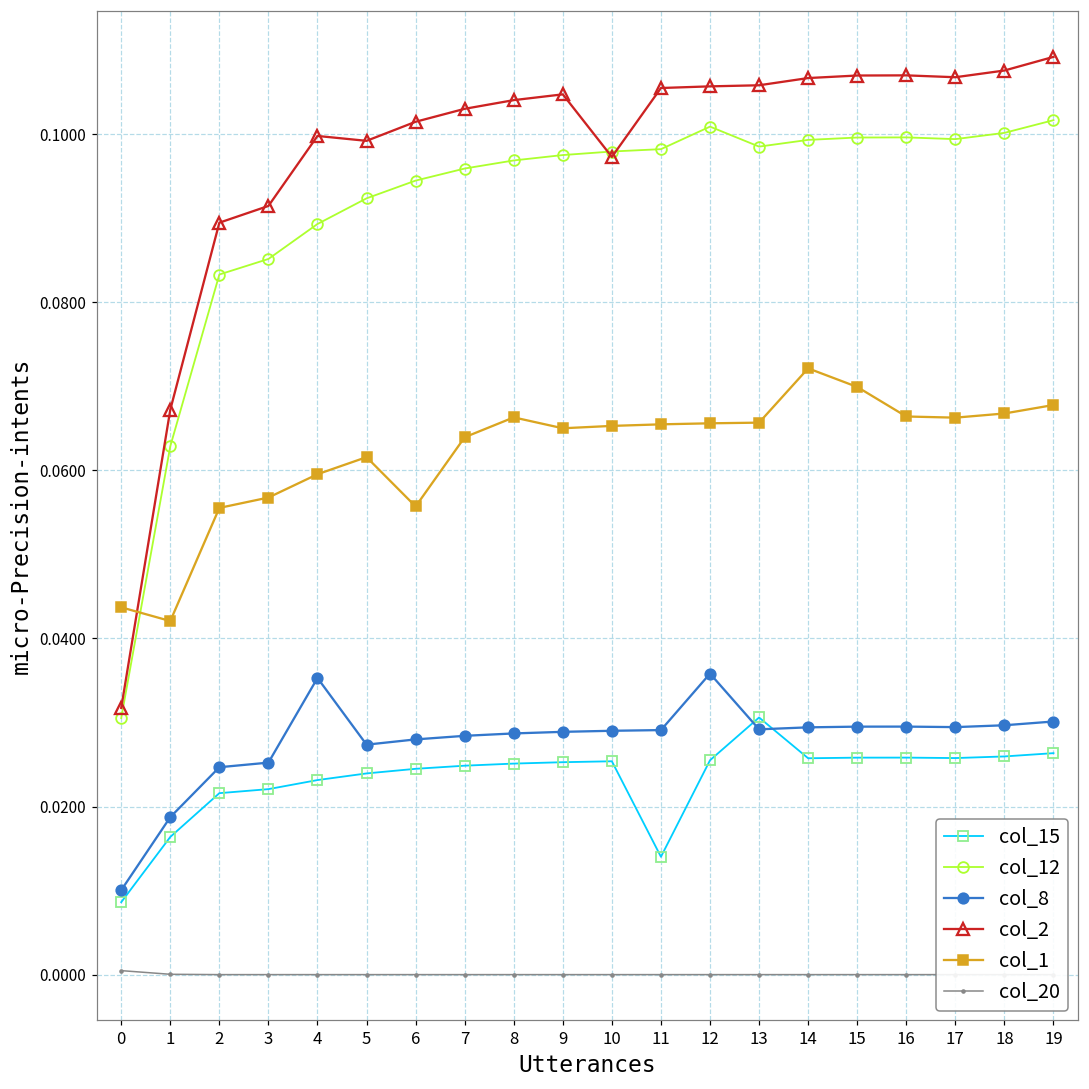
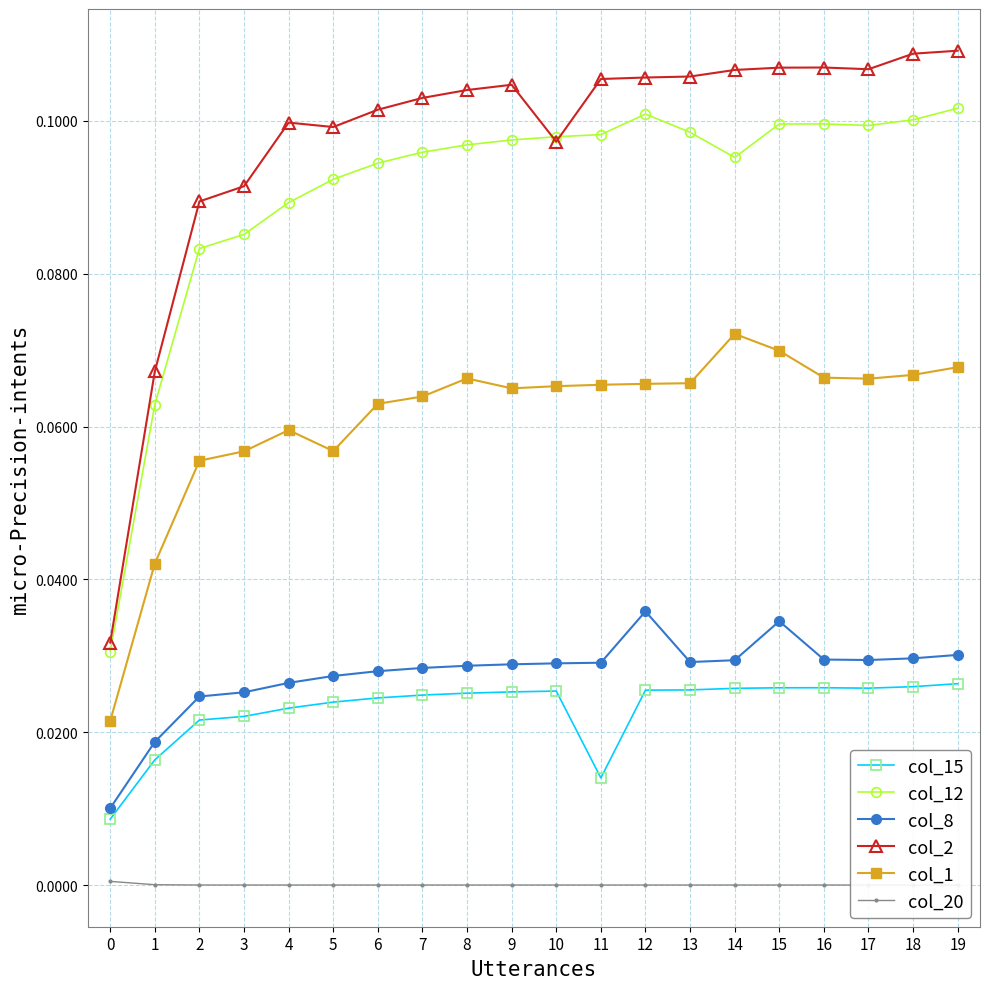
  {
    "col_15": {
      "0": 0.009,
      "1": 0.016,
      "2": 0.022,
      "3": 0.022,
      "4": 0.023,
      "5": 0.024,
      "6": 0.024,
      "7": 0.025,
      "8": 0.025,
      "9": 0.025,
      "10": 0.025,
      "11": 0.014,
      "12": 0.026,
-     "13": 0.031,
+     "13": 0.026,
      "14": 0.026,
      "15": 0.026,
      "16": 0.026,
      "17": 0.026,
      "18": 0.026,
      "19": 0.026
    },
    "col_12": {
      "0": 0.031,
      "1": 0.063,
      "2": 0.083,
      "3": 0.085,
      "4": 0.089,
      "5": 0.092,
      "6": 0.094,
      "7": 0.096,
      "8": 0.097,
      "9": 0.097,
      "10": 0.098,
      "11": 0.098,
      "12": 0.101,
      "13": 0.099,
-     "14": 0.099,
+     "14": 0.095,
      "15": 0.100,
      "16": 0.100,
      "17": 0.099,
      "18": 0.100,
      "19": 0.102
    },
    "col_8": {
      "0": 0.010,
      "1": 0.019,
      "2": 0.025,
      "3": 0.025,
-     "4": 0.035,
+     "4": 0.026,
      "5": 0.027,
      "6": 0.028,
      "7": 0.028,
      "8": 0.029,
      "9": 0.029,
      "10": 0.029,
      "11": 0.029,
      "12": 0.036,
      "13": 0.029,
      "14": 0.029,
-     "15": 0.030,
+     "15": 0.035,
      "16": 0.030,
      "17": 0.029,
      "18": 0.030,
      "19": 0.030
    },
    "col_2": {
      "0": 0.032,
      "1": 0.067,
      "2": 0.089,
      "3": 0.091,
      "4": 0.100,
      "5": 0.099,
      "6": 0.101,
      "7": 0.103,
      "8": 0.104,
      "9": 0.105,
      "10": 0.097,
      "11": 0.105,
      "12": 0.106,
      "13": 0.106,
      "14": 0.107,
      "15": 0.107,
      "16": 0.107,
      "17": 0.107,
-     "18": 0.108,
+     "18": 0.109,
      "19": 0.109
    },
    "col_1": {
-     "0": 0.044,
+     "0": 0.021,
      "1": 0.042,
      "2": 0.056,
      "3": 0.057,
      "4": 0.060,
-     "5": 0.062,
-     "6": 0.056,
+     "5": 0.057,
+     "6": 0.063,
      "7": 0.064,
      "8": 0.066,
      "9": 0.065,
      "10": 0.065,
      "11": 0.065,
      "12": 0.066,
      "13": 0.066,
      "14": 0.072,
      "15": 0.070,
      "16": 0.066,
      "17": 0.066,
      "18": 0.067,
      "19": 0.068
    },
    "col_20": {
      "0": 0.000,
      "1": 0.000,
      "2": 0.000,
      "3": 0.000,
      "4": 0.000,
      "5": 0.000,
      "6": 0.000,
      "7": 0.000,
      "8": 0.000,
      "9": 0.000,
      "10": 0.000,
      "11": 0.000,
      "12": 0.000,
      "13": 0.000,
      "14": 0.000,
      "15": 0.000,
      "16": 0.000
    }
  }
